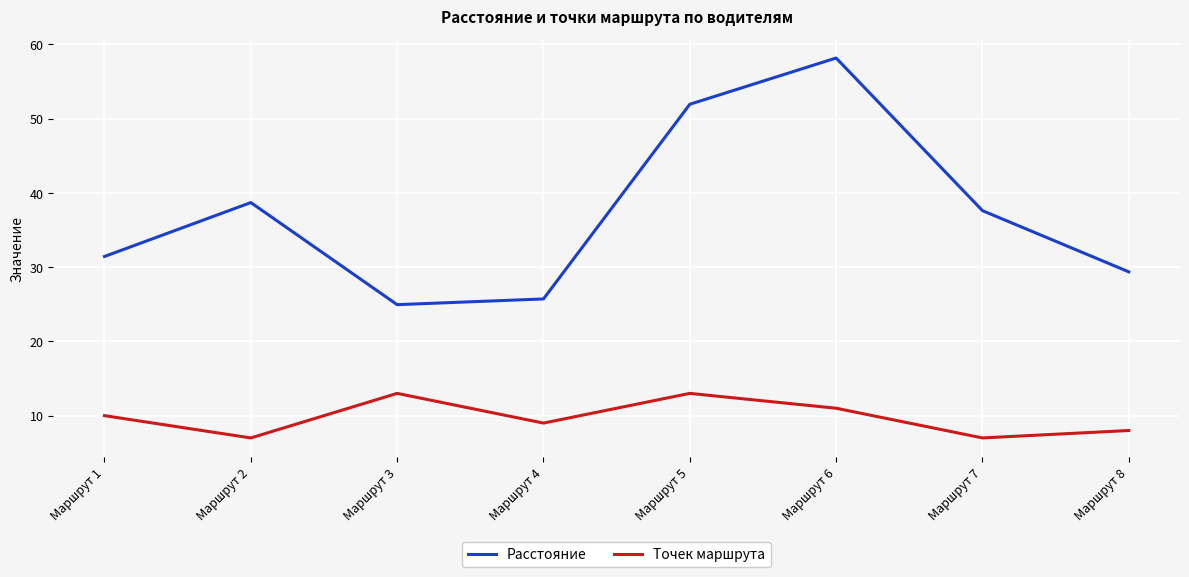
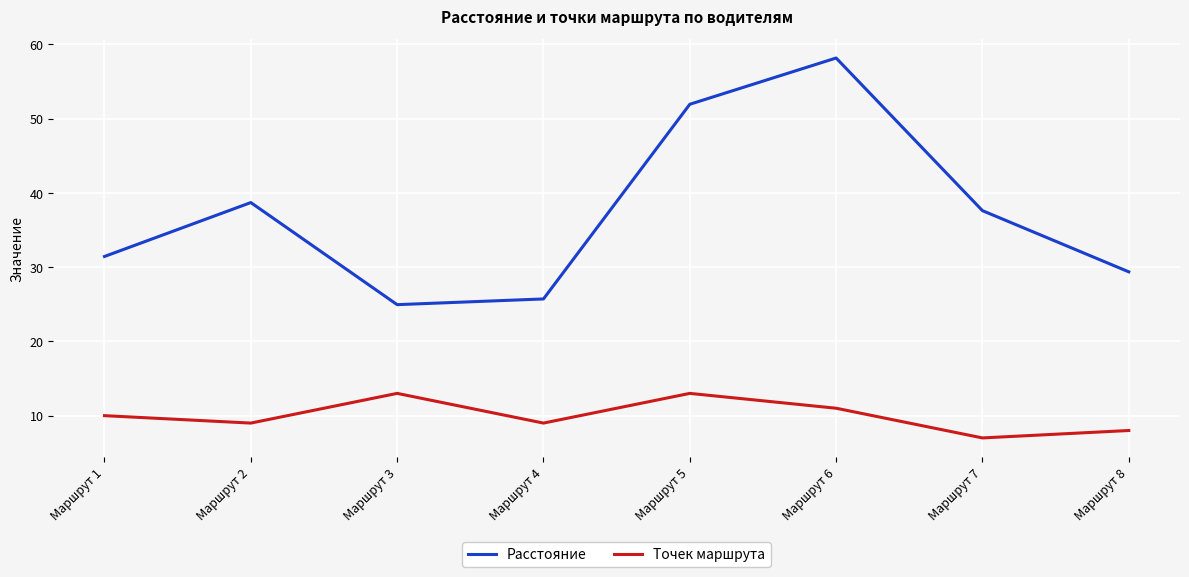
  {
    "Расстояние": {
      "Маршрут 1": 31,
      "Маршрут 2": 39,
      "Маршрут 3": 25,
      "Маршрут 4": 26,
      "Маршрут 5": 52,
      "Маршрут 6": 58,
      "Маршрут 7": 38,
      "Маршрут 8": 29
    },
    "Точек маршрута": {
      "Маршрут 1": 10,
-     "Маршрут 2": 7,
+     "Маршрут 2": 9,
      "Маршрут 3": 13,
      "Маршрут 4": 9,
      "Маршрут 5": 13,
      "Маршрут 6": 11,
      "Маршрут 7": 7,
      "Маршрут 8": 8
    }
  }
